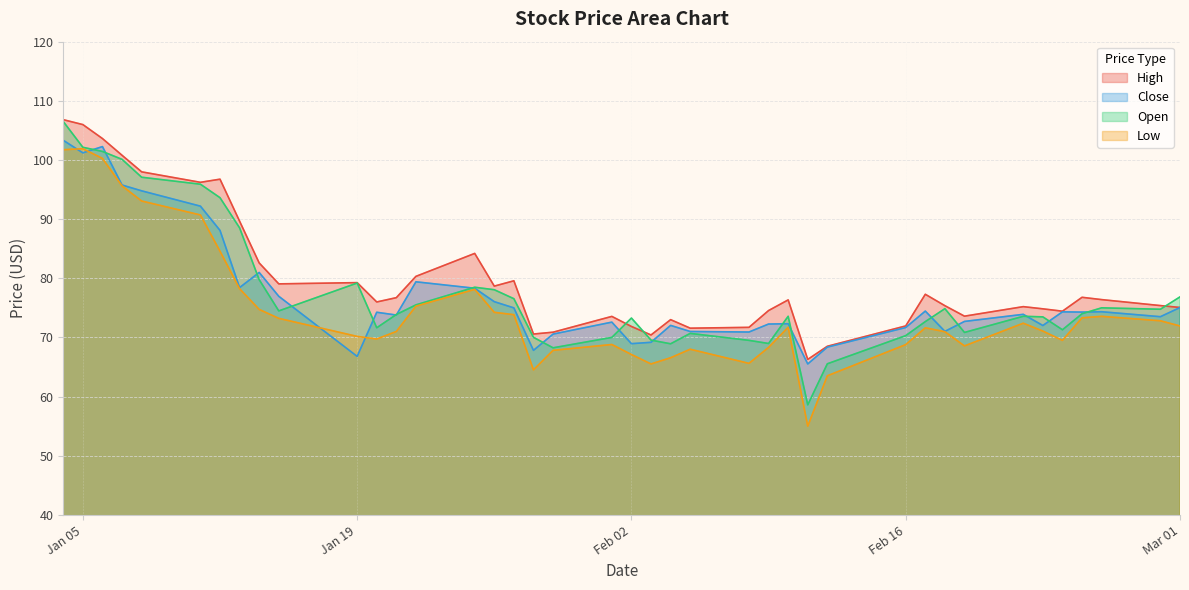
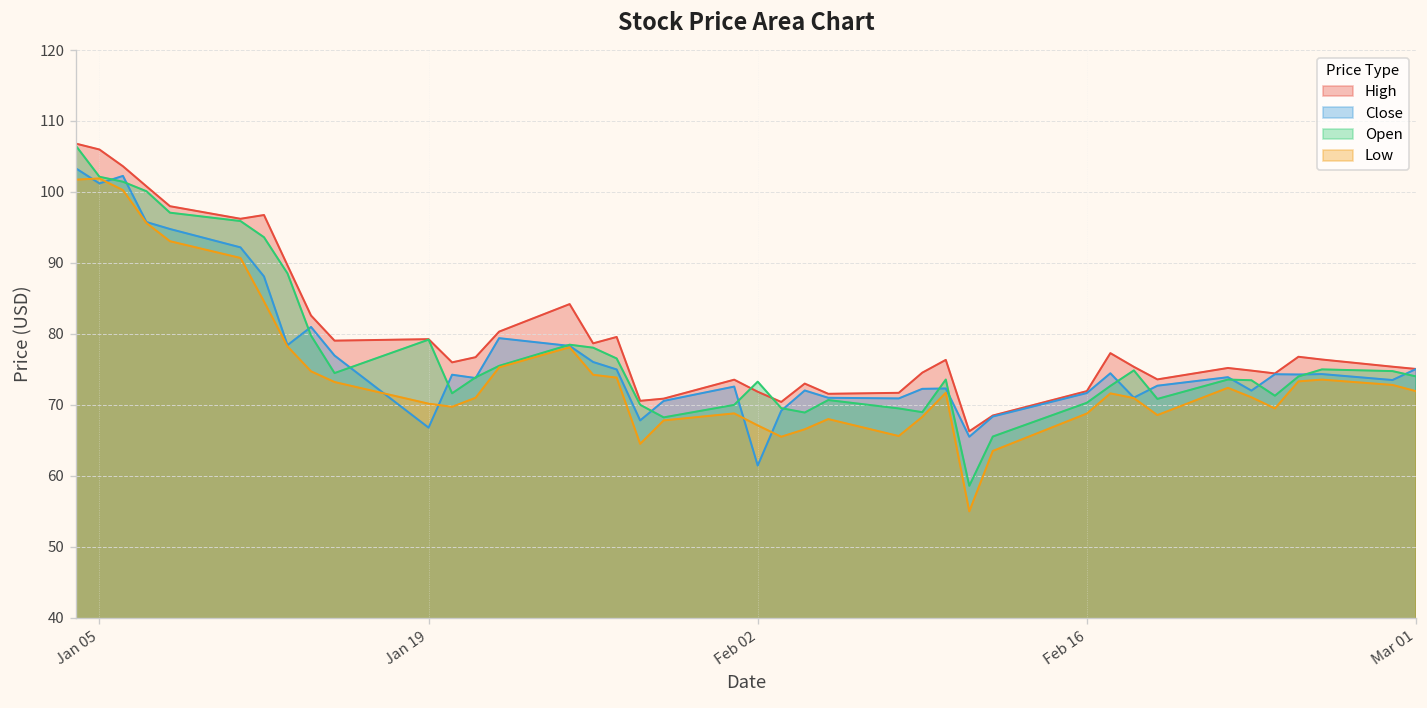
  {
    "Close": {
      "Jan 05": 101,
      "Jan 19": 67,
-     "Feb 02": 69
+     "Feb 02": 61
    },
    "Open": {
      "Feb 02": 73,
      "Feb 16": 70,
-     "Mar 01": 77
+     "Mar 01": 74
    }
  }
